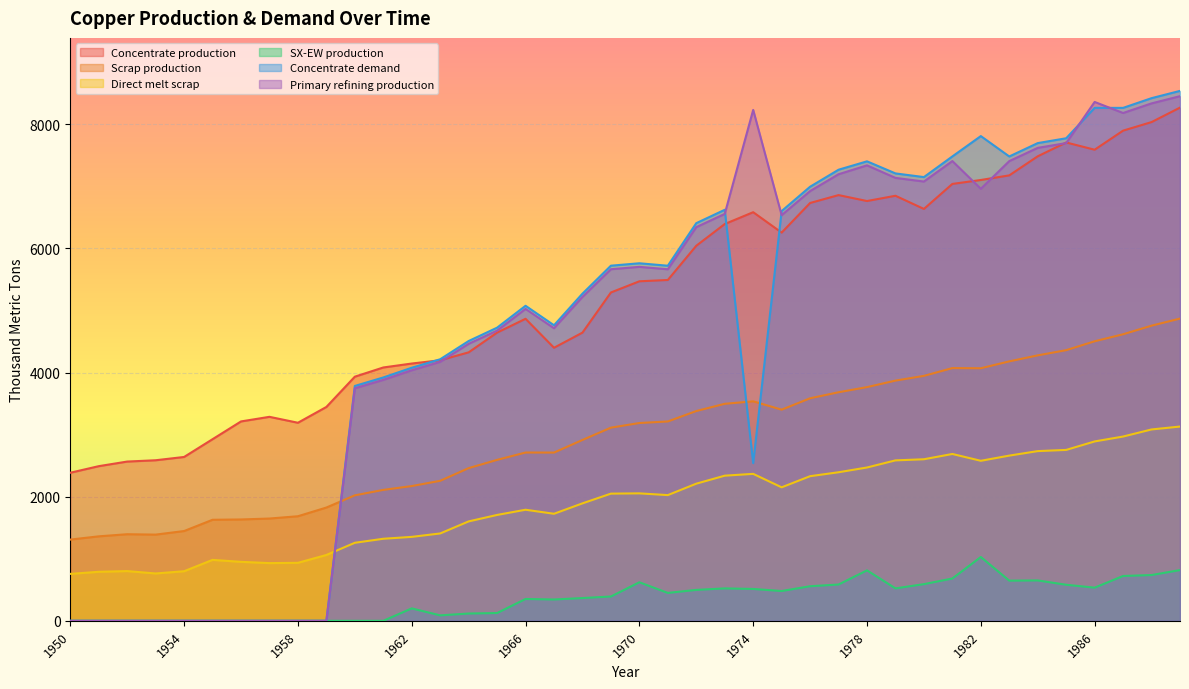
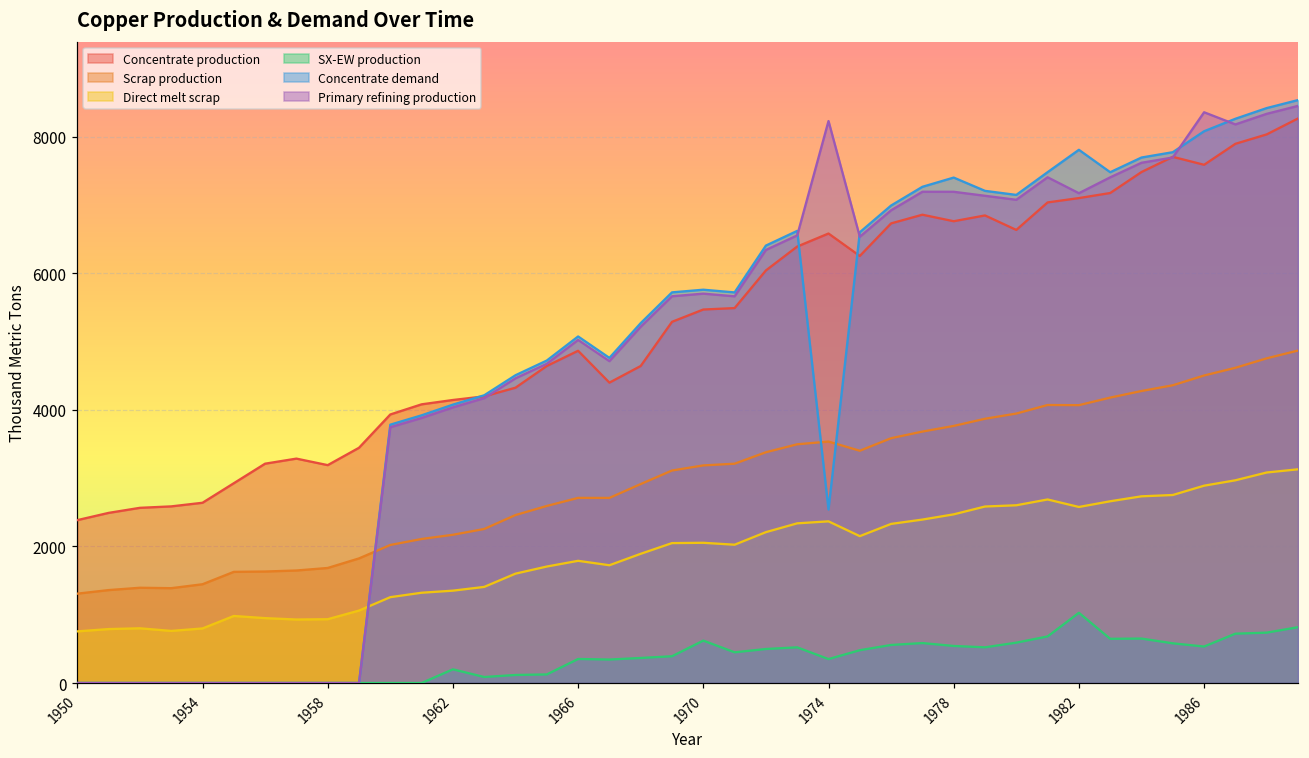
  {
    "SX-EW production": {
      "1962": 200,
      "1966": 400,
      "1970": 600,
-     "1974": 500,
-     "1978": 800,
+     "1974": 400,
+     "1978": 500,
      "1982": 1000,
      "1986": 500
    },
    "Concentrate demand": {
      "1966": 5100,
      "1970": 5800,
      "1974": 2500,
      "1978": 7400,
      "1982": 7800,
-     "1986": 8300
+     "1986": 8100
    },
    "Primary refining production": {
      "1966": 5000,
      "1970": 5700,
      "1974": 8200,
-     "1978": 7300,
-     "1982": 7000,
+     "1978": 7200,
+     "1982": 7200,
      "1986": 8400
    }
  }
